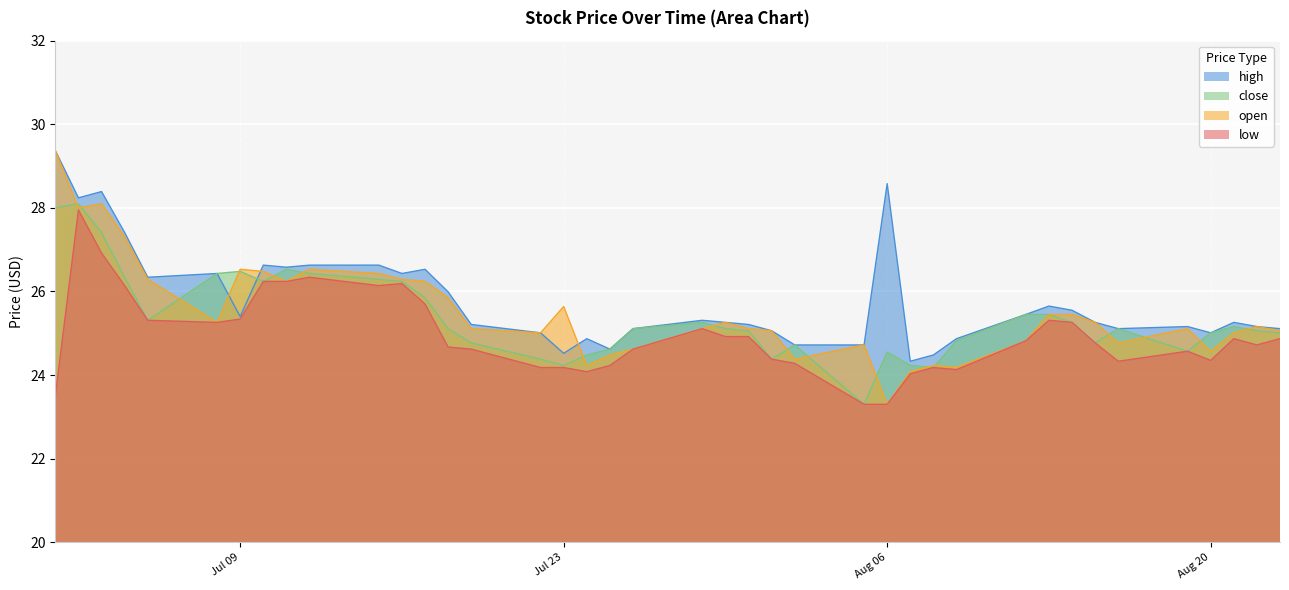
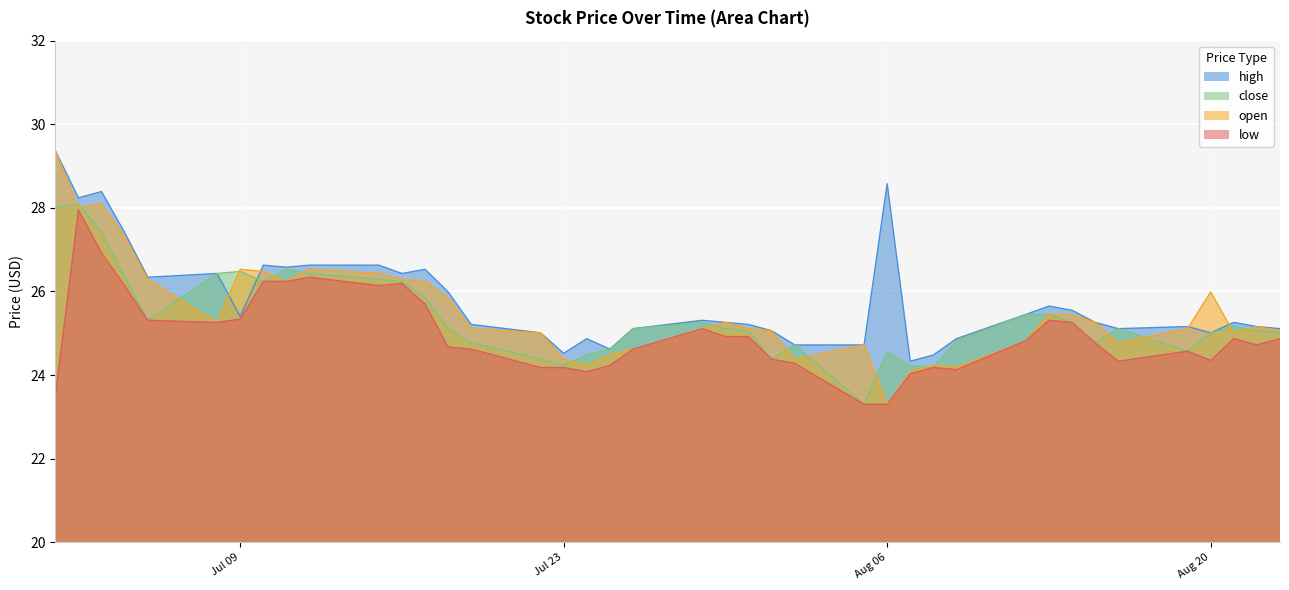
  {
    "high": {
      "Jul 23": 24.5,
      "Aug 06": 28.6
    },
    "close": {
      "Aug 06": 24.6
    },
    "open": {
-     "Jul 23": 25.6,
-     "Aug 20": 24.6
+     "Jul 23": 24.4,
+     "Aug 20": 26.0
    },
    "low": {
      "Aug 20": 24.4
    }
  }
